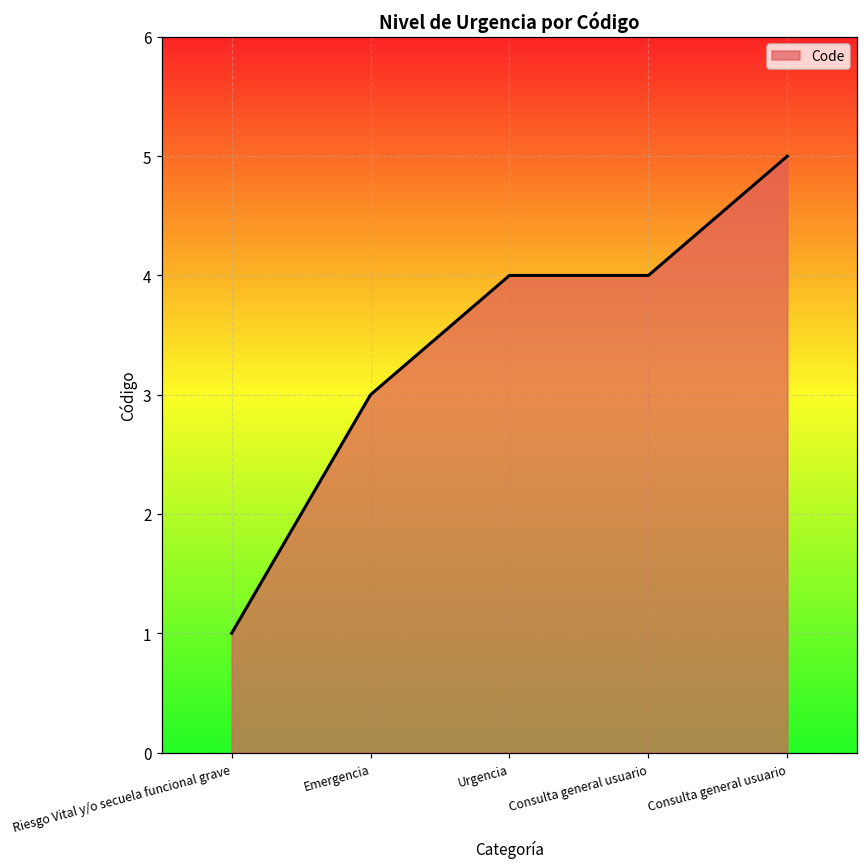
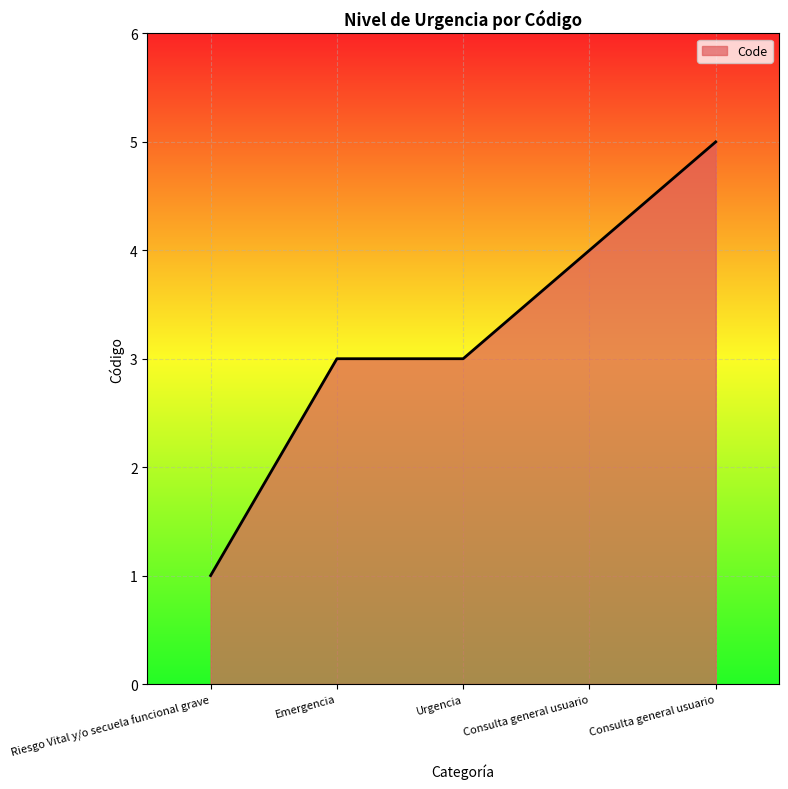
  {
    "Riesgo Vital y/o secuela funcional grave": 1,
    "Emergencia": 3,
-   "Urgencia": 4
+   "Urgencia": 3
  }
